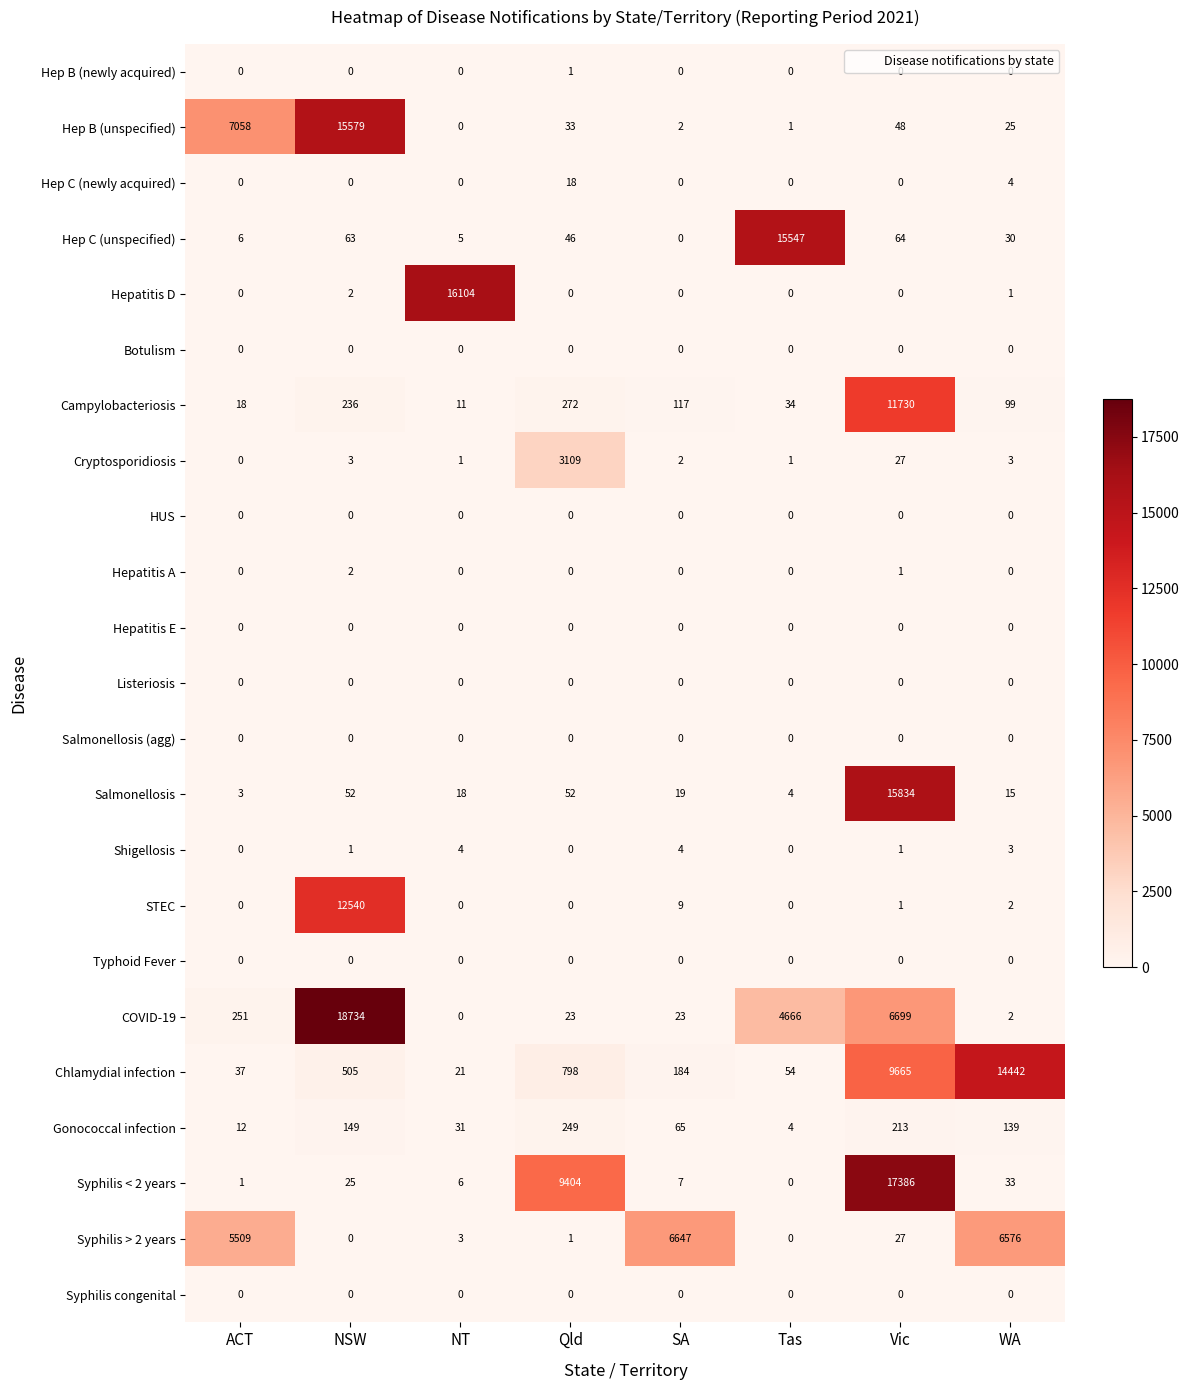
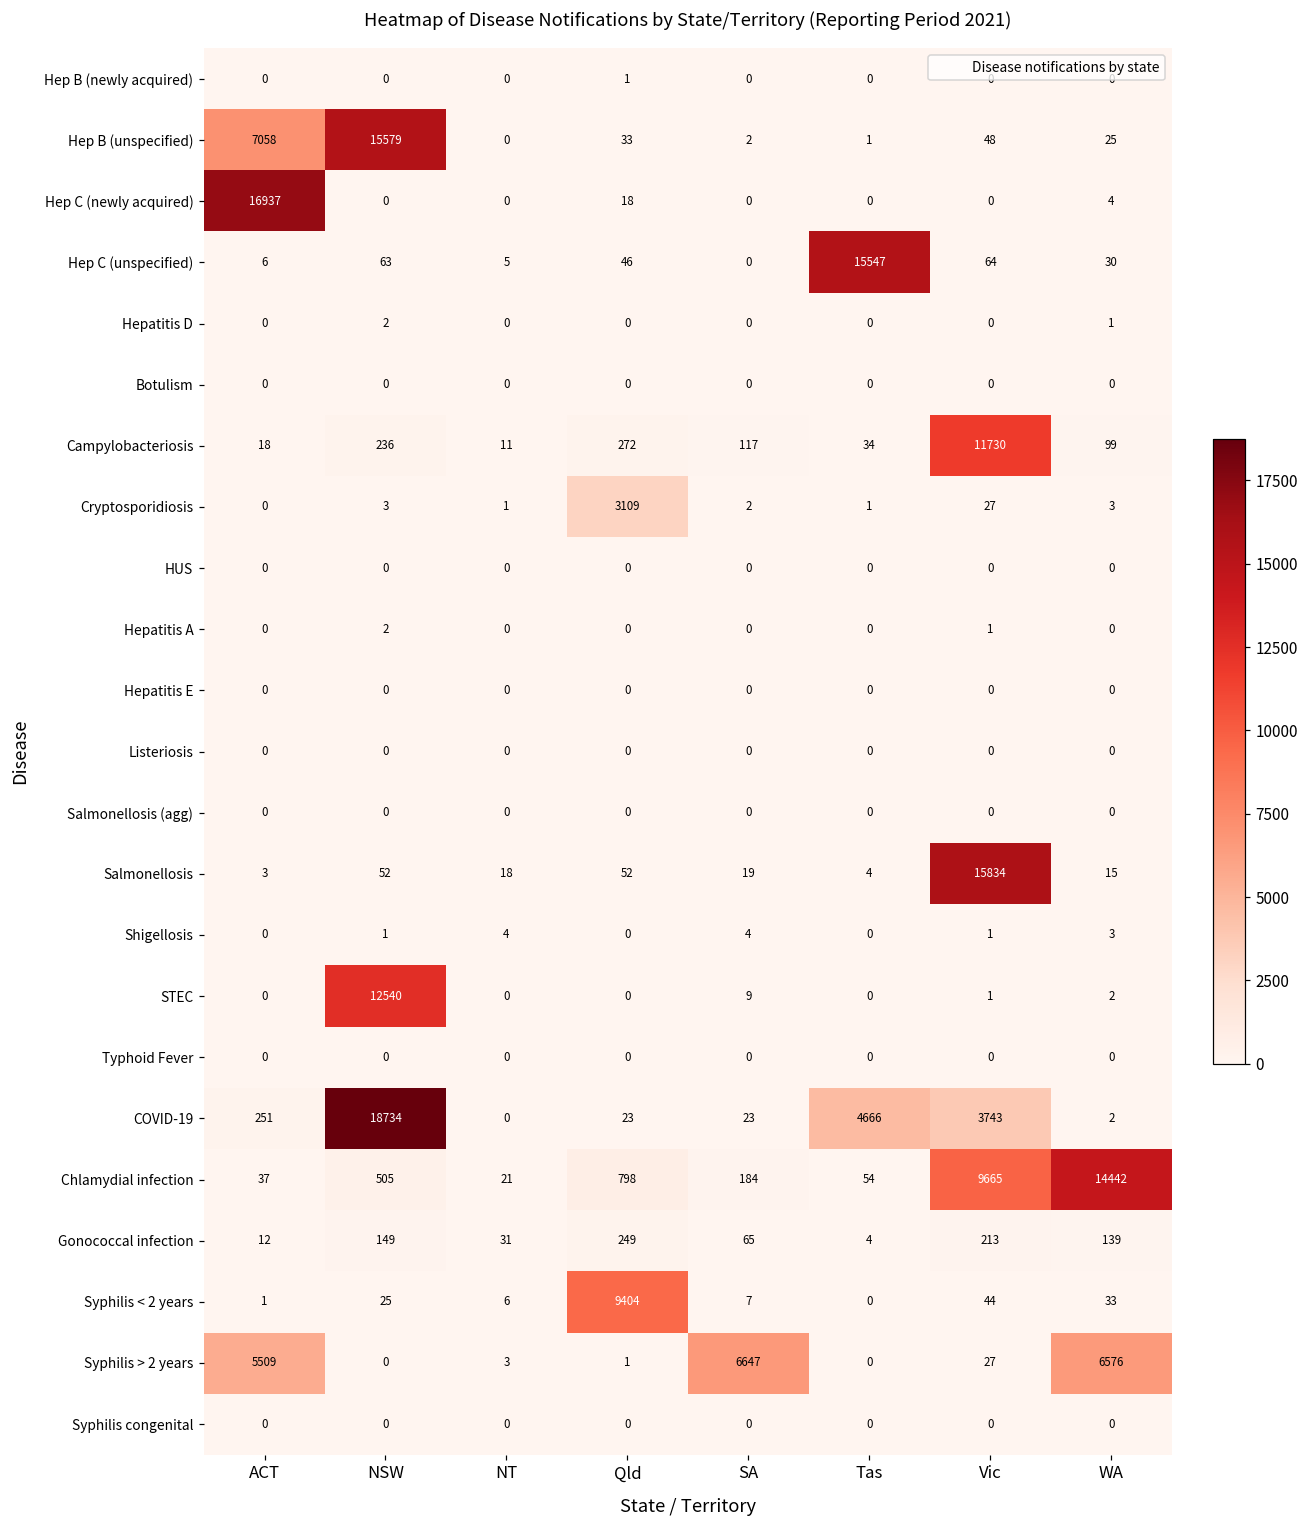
  {
    "Hep B (newly acquired)": {
      "ACT": 0,
      "NSW": 0,
      "NT": 0,
      "Qld": 1,
      "SA": 0,
      "Tas": 0
    },
    "Hep B (unspecified)": {
      "ACT": 7058,
      "NSW": 15579,
      "NT": 0,
      "Qld": 33,
      "SA": 2,
      "Tas": 1,
      "Vic": 48,
      "WA": 25
    },
    "Hep C (newly acquired)": {
-     "ACT": 0,
+     "ACT": 16937,
      "NSW": 0,
      "NT": 0,
      "Qld": 18,
      "SA": 0,
      "Tas": 0,
      "Vic": 0,
      "WA": 4
    },
    "Hep C (unspecified)": {
      "ACT": 6,
      "NSW": 63,
      "NT": 5,
      "Qld": 46,
      "SA": 0,
      "Tas": 15547,
      "Vic": 64,
      "WA": 30
    },
    "Hepatitis D": {
      "ACT": 0,
      "NSW": 2,
-     "NT": 16104,
+     "NT": 0,
      "Qld": 0,
      "SA": 0,
      "Tas": 0,
      "Vic": 0,
      "WA": 1
    },
    "Botulism": {
      "ACT": 0,
      "NSW": 0,
      "NT": 0,
      "Qld": 0,
      "SA": 0,
      "Tas": 0,
      "Vic": 0,
      "WA": 0
    },
    "Campylobacteriosis": {
      "ACT": 18,
      "NSW": 236,
      "NT": 11,
      "Qld": 272,
      "SA": 117,
      "Tas": 34,
      "Vic": 11730,
      "WA": 99
    },
    "Cryptosporidiosis": {
      "ACT": 0,
      "NSW": 3,
      "NT": 1,
      "Qld": 3109,
      "SA": 2,
      "Tas": 1,
      "Vic": 27,
      "WA": 3
    },
    "HUS": {
      "ACT": 0,
      "NSW": 0,
      "NT": 0,
      "Qld": 0,
      "SA": 0,
      "Tas": 0,
      "Vic": 0,
      "WA": 0
    },
    "Hepatitis A": {
      "ACT": 0,
      "NSW": 2,
      "NT": 0,
      "Qld": 0,
      "SA": 0,
      "Tas": 0,
      "Vic": 1,
      "WA": 0
    },
    "Hepatitis E": {
      "ACT": 0,
      "NSW": 0,
      "NT": 0,
      "Qld": 0,
      "SA": 0,
      "Tas": 0,
      "Vic": 0,
      "WA": 0
    },
    "Listeriosis": {
      "ACT": 0,
      "NSW": 0,
      "NT": 0,
      "Qld": 0,
      "SA": 0,
      "Tas": 0,
      "Vic": 0,
      "WA": 0
    },
    "Salmonellosis (agg)": {
      "ACT": 0,
      "NSW": 0,
      "NT": 0,
      "Qld": 0,
      "SA": 0,
      "Tas": 0,
      "Vic": 0,
      "WA": 0
    },
    "Salmonellosis": {
      "ACT": 3,
      "NSW": 52,
      "NT": 18,
      "Qld": 52,
      "SA": 19,
      "Tas": 4,
      "Vic": 15834,
      "WA": 15
    },
    "Shigellosis": {
      "ACT": 0,
      "NSW": 1,
      "NT": 4,
      "Qld": 0,
      "SA": 4,
      "Tas": 0,
      "Vic": 1,
      "WA": 3
    },
    "STEC": {
      "ACT": 0,
      "NSW": 12540,
      "NT": 0,
      "Qld": 0,
      "SA": 9,
      "Tas": 0,
      "Vic": 1,
      "WA": 2
    },
    "Typhoid Fever": {
      "ACT": 0,
      "NSW": 0,
      "NT": 0,
      "Qld": 0,
      "SA": 0,
      "Tas": 0,
      "Vic": 0,
      "WA": 0
    },
    "COVID-19": {
      "ACT": 251,
      "NSW": 18734,
      "NT": 0,
      "Qld": 23,
      "SA": 23,
      "Tas": 4666,
-     "Vic": 6699,
+     "Vic": 3743,
      "WA": 2
    },
    "Chlamydial infection": {
      "ACT": 37,
      "NSW": 505,
      "NT": 21,
      "Qld": 798,
      "SA": 184,
      "Tas": 54,
      "Vic": 9665,
      "WA": 14442
    },
    "Gonococcal infection": {
      "ACT": 12,
      "NSW": 149,
      "NT": 31,
      "Qld": 249,
      "SA": 65,
      "Tas": 4,
      "Vic": 213,
      "WA": 139
    },
    "Syphilis < 2 years": {
      "ACT": 1,
      "NSW": 25,
      "NT": 6,
      "Qld": 9404,
      "SA": 7,
      "Tas": 0,
-     "Vic": 17386,
+     "Vic": 44,
      "WA": 33
    },
    "Syphilis > 2 years": {
      "ACT": 5509,
      "NSW": 0,
      "NT": 3,
      "Qld": 1,
      "SA": 6647,
      "Tas": 0,
      "Vic": 27,
      "WA": 6576
    },
    "Syphilis congenital": {
      "ACT": 0,
      "NSW": 0,
      "NT": 0,
      "Qld": 0,
      "SA": 0,
      "Tas": 0,
      "Vic": 0,
      "WA": 0
    }
  }
